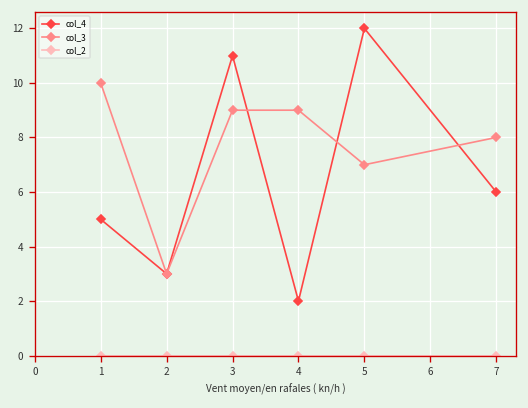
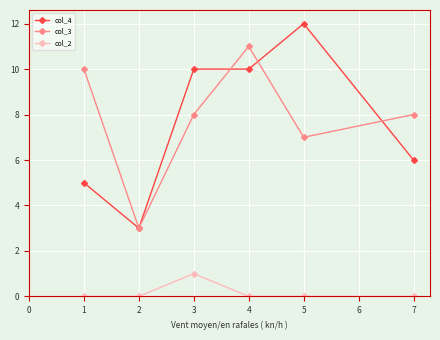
  {
    "col_4": {
      "1": 5,
-     "3": 11,
-     "4": 2,
+     "3": 10,
+     "4": 10,
      "5": 12,
      "7": 6
    },
    "col_3": {
      "1": 10,
-     "3": 9,
-     "4": 9,
+     "3": 8,
+     "4": 11,
      "5": 7,
      "7": 8
    },
    "col_2": {
      "1": 0,
      "2": 0,
-     "3": 0,
+     "3": 1,
      "4": 0,
      "5": 0,
      "7": 0
    }
  }
